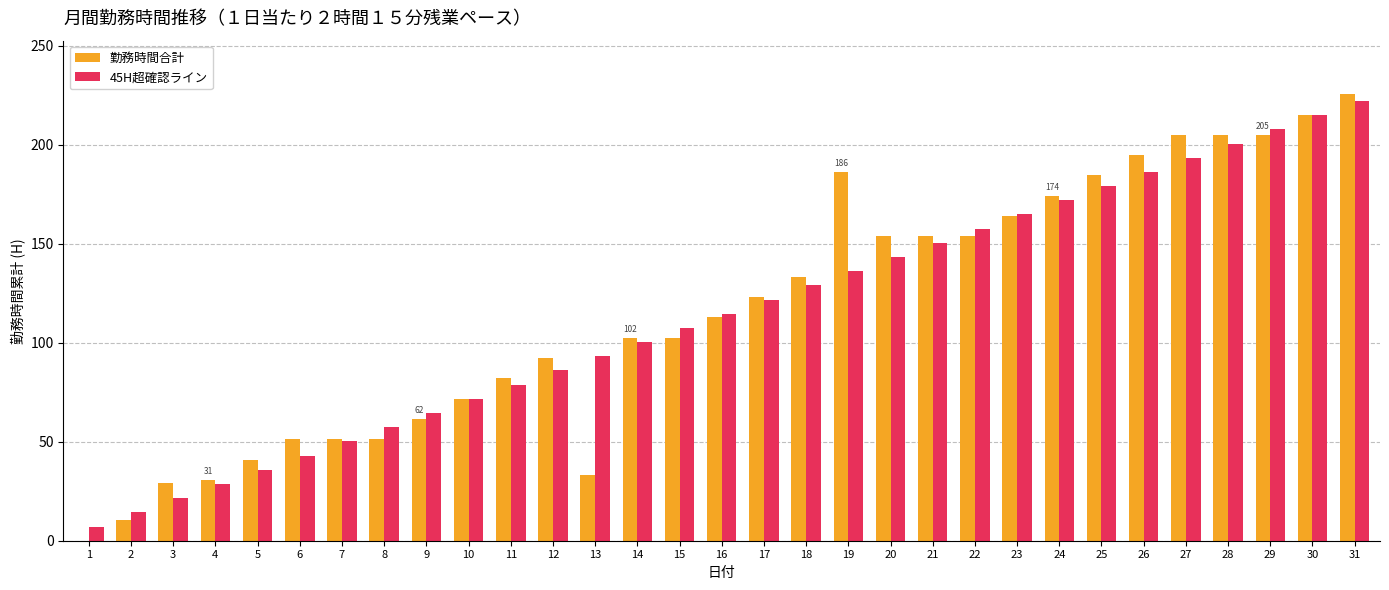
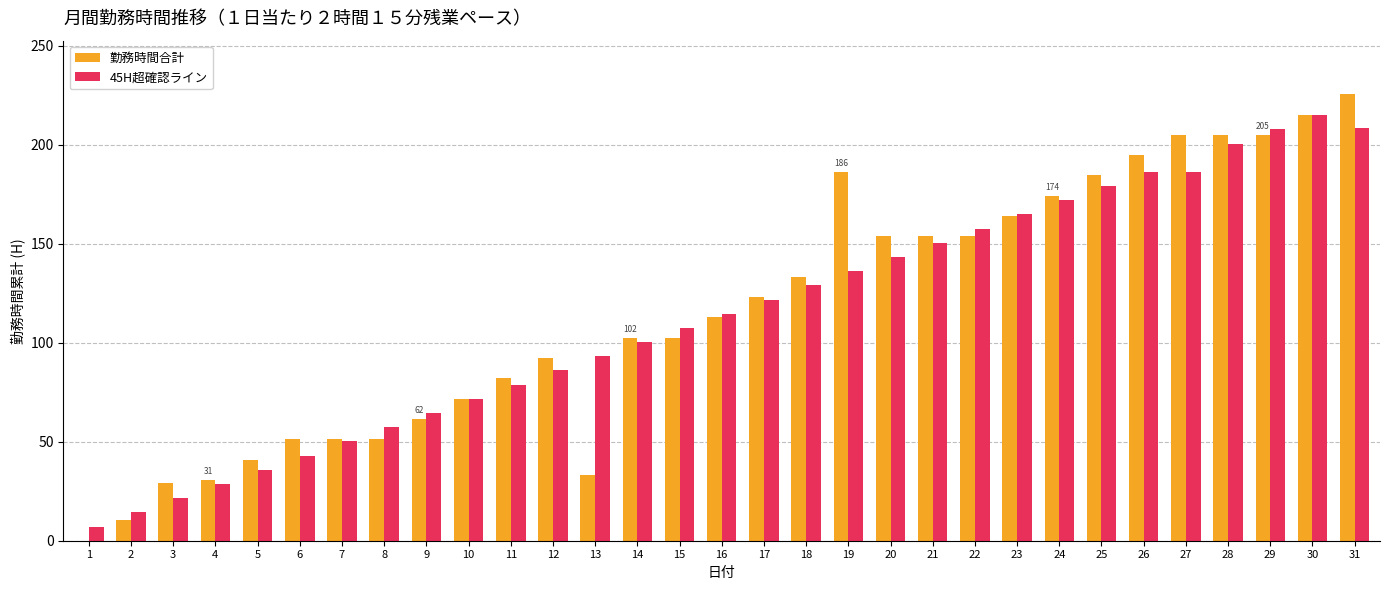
  {
    "勤務時間合計": {
      "4": 31,
      "9": 62,
      "14": 102,
      "19": 186,
      "24": 174,
      "29": 205
    },
    "45H超確認ライン": {
      "1": 7,
      "2": 14,
      "3": 21,
      "4": 29,
      "5": 36,
      "6": 43,
      "7": 50,
      "8": 57,
      "9": 64,
      "10": 72,
      "11": 79,
      "12": 86,
      "13": 93,
      "14": 100,
      "15": 107,
      "16": 115,
      "17": 122,
      "18": 129,
      "19": 136,
      "20": 143,
      "21": 150,
      "22": 158,
      "23": 165,
      "24": 172,
      "25": 179,
      "26": 186,
-     "27": 193,
+     "27": 186,
      "28": 201,
      "29": 208,
      "30": 215,
-     "31": 222
+     "31": 208
    }
  }
